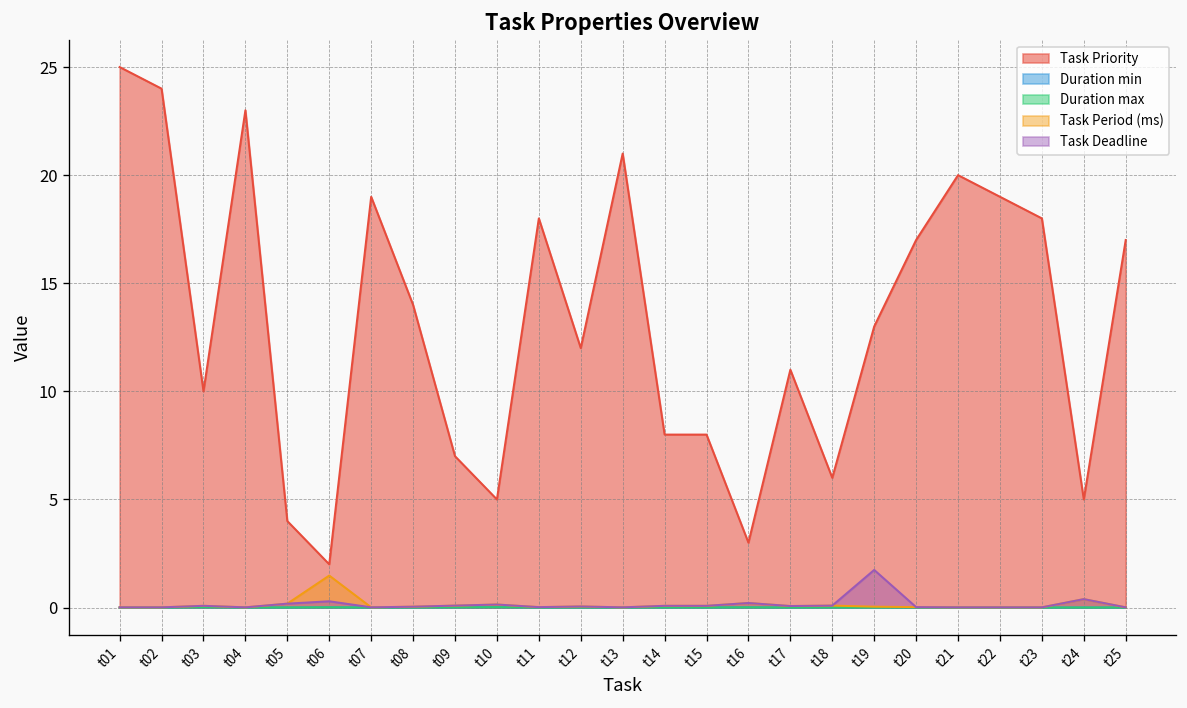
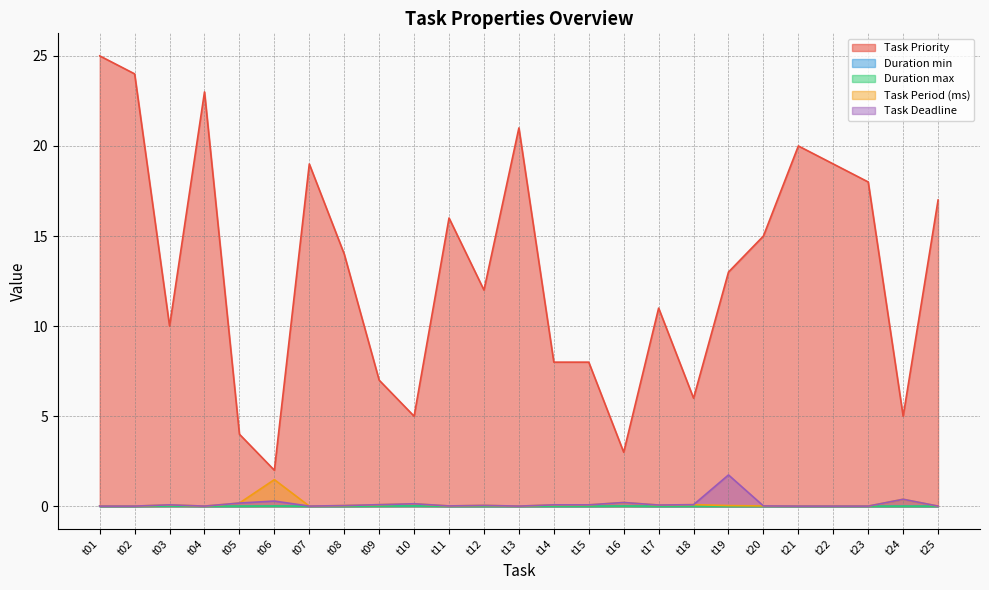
  {
    "Task Priority": {
      "t01": 25,
      "t02": 24,
      "t03": 10,
      "t04": 23,
      "t05": 4,
      "t06": 2,
      "t07": 19,
      "t08": 14,
      "t09": 7,
      "t10": 5,
-     "t11": 18,
+     "t11": 16,
      "t12": 12,
      "t13": 21,
      "t14": 8,
      "t15": 8,
      "t16": 3,
      "t17": 11,
      "t18": 6,
      "t19": 13,
-     "t20": 17,
+     "t20": 15,
      "t21": 20,
      "t22": 19,
      "t23": 18,
      "t24": 5,
      "t25": 17
    },
    "Duration max": {
      "t05": 0,
      "t06": 0,
      "t16": 0,
      "t24": 0
    },
    "Task Period (ms)": {
      "t06": 1.5
    },
    "Task Deadline": {
      "t06": 0.3,
      "t19": 1.7
    }
  }
